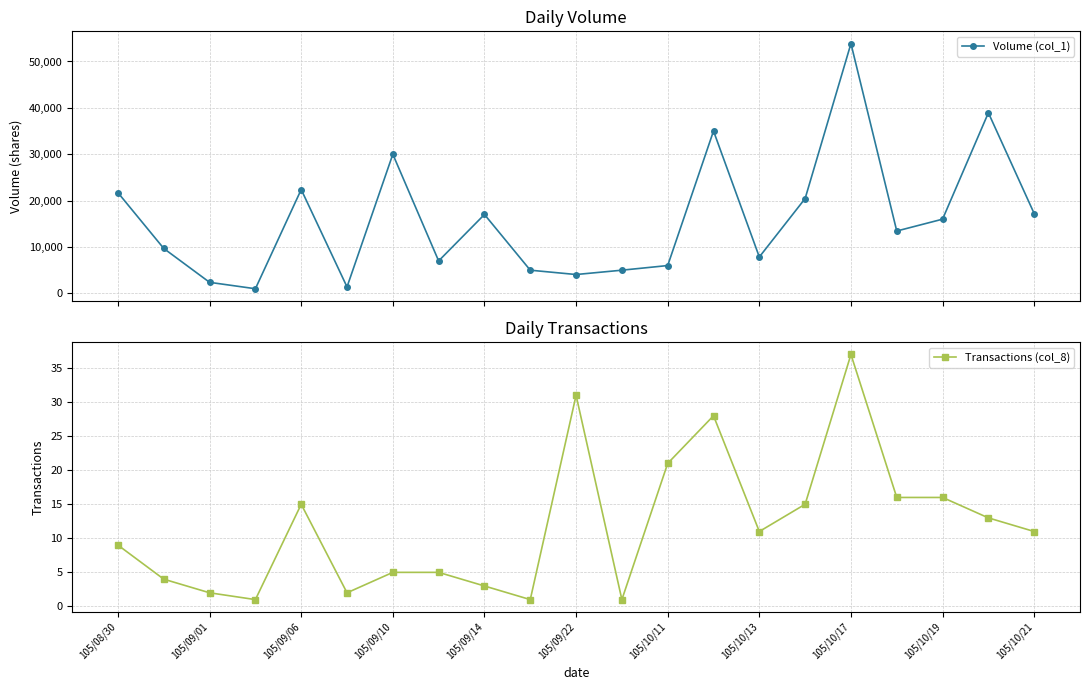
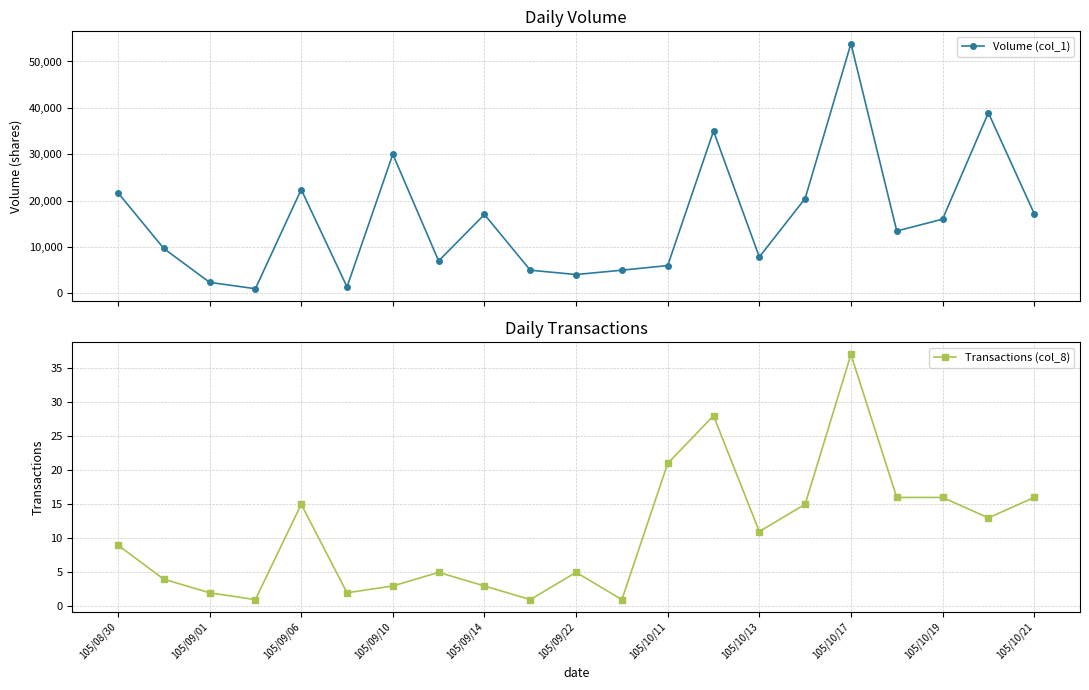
  {
    "Daily Transactions": {
      "105/08/30": 9,
      "105/09/01": 2,
      "105/09/06": 15,
-     "105/09/10": 5,
+     "105/09/10": 3,
      "105/09/14": 3,
-     "105/09/22": 31,
+     "105/09/22": 5,
      "105/10/11": 21,
      "105/10/13": 11,
      "105/10/17": 37,
      "105/10/19": 16,
-     "105/10/21": 11
+     "105/10/21": 16
    }
  }
